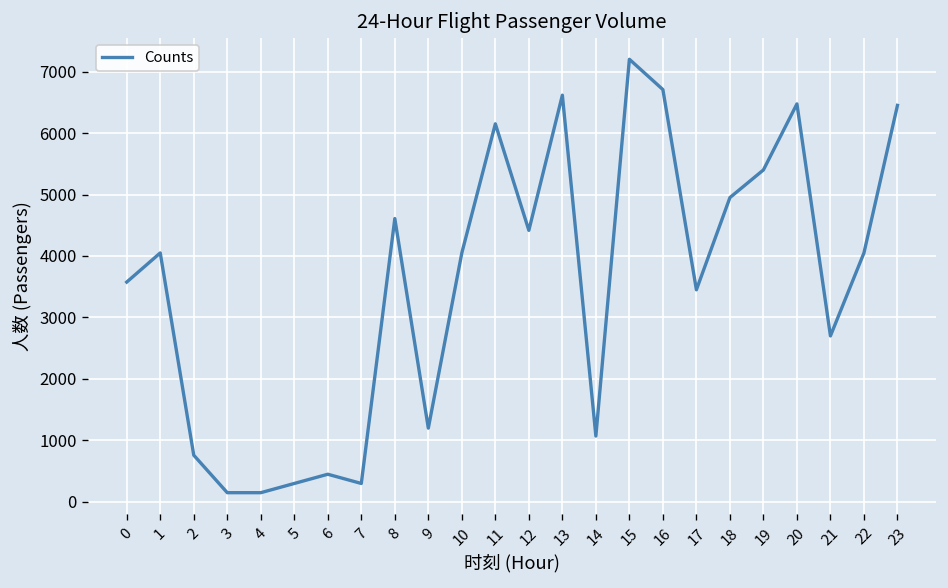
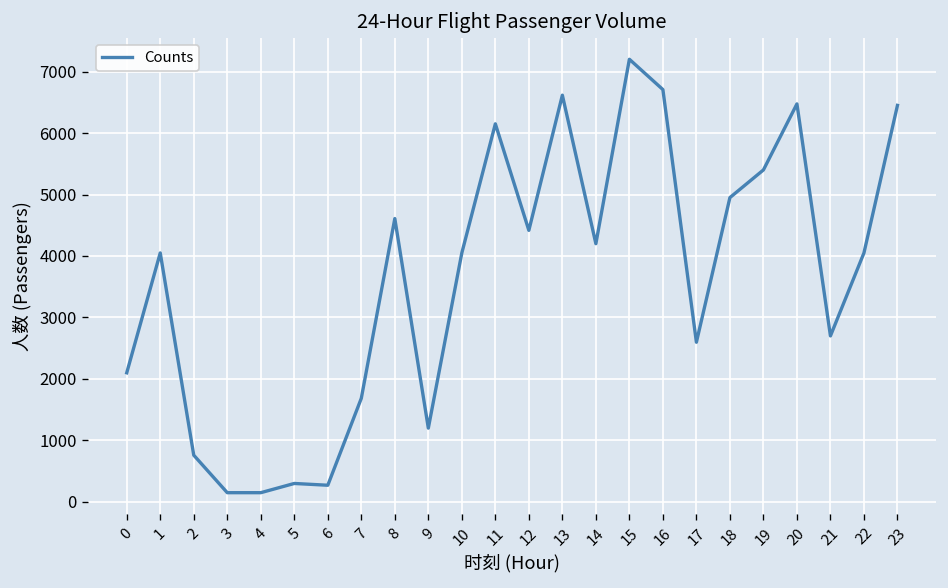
  {
-   "0": 3600,
+   "0": 2100,
    "1": 4100,
    "2": 800,
    "3": 200,
    "4": 200,
    "5": 300,
-   "6": 500,
-   "7": 300,
+   "6": 300,
+   "7": 1700,
    "8": 4600,
    "9": 1200,
    "10": 4100,
    "11": 6200,
    "12": 4400,
    "13": 6600,
-   "14": 1100,
+   "14": 4200,
    "15": 7200,
    "16": 6700,
-   "17": 3500,
+   "17": 2600,
    "18": 5000,
    "19": 5400,
    "20": 6500,
    "21": 2700,
    "22": 4100,
    "23": 6500
  }
